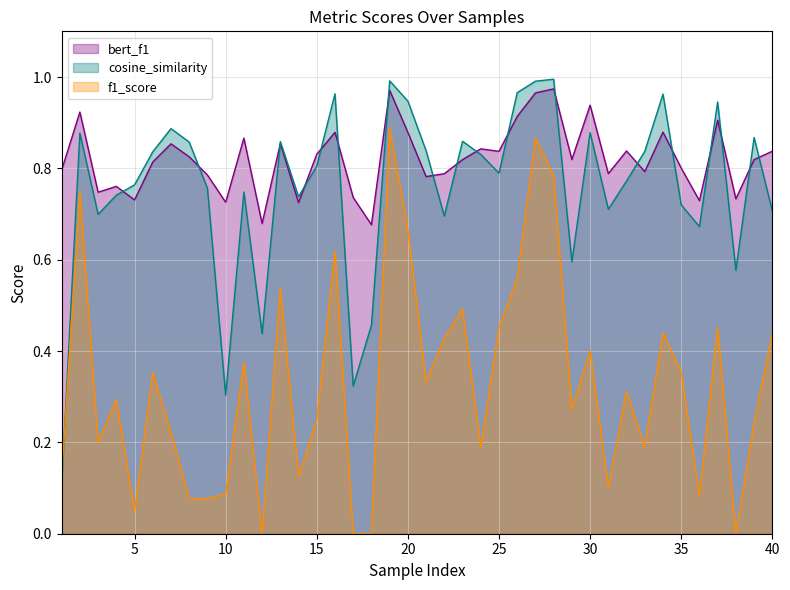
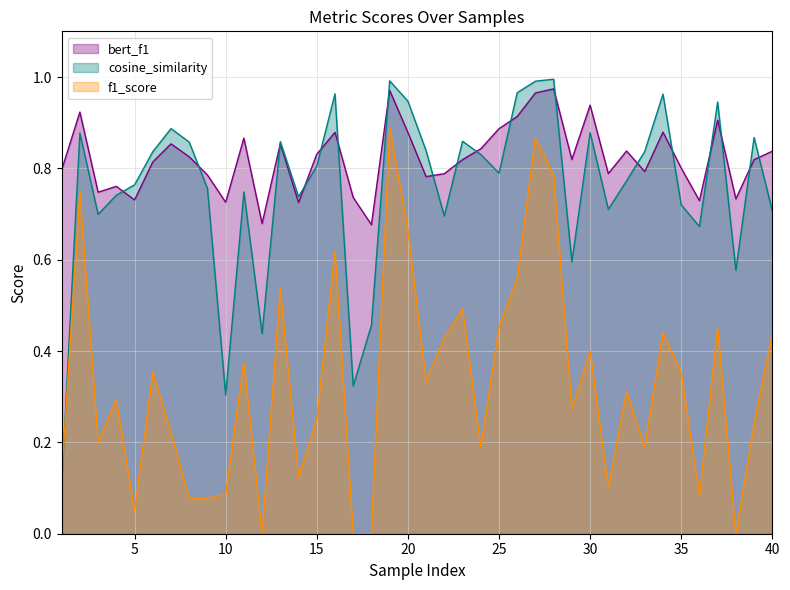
  {
    "bert_f1": {
      "5": 0.73,
      "10": 0.73,
      "15": 0.83,
      "20": 0.88,
-     "25": 0.84,
+     "25": 0.89,
      "30": 0.94,
      "35": 0.80,
      "40": 0.84
    },
    "cosine_similarity": {
      "5": 0.76,
      "10": 0.30,
      "15": 0.80,
      "20": 0.95,
      "25": 0.79,
      "30": 0.88,
      "35": 0.72,
      "40": 0.71
    },
    "f1_score": {
      "5": 0.05,
      "10": 0.09,
      "15": 0.25,
      "20": 0.67,
      "25": 0.45,
      "30": 0.40,
      "35": 0.35,
      "40": 0.44
    }
  }
